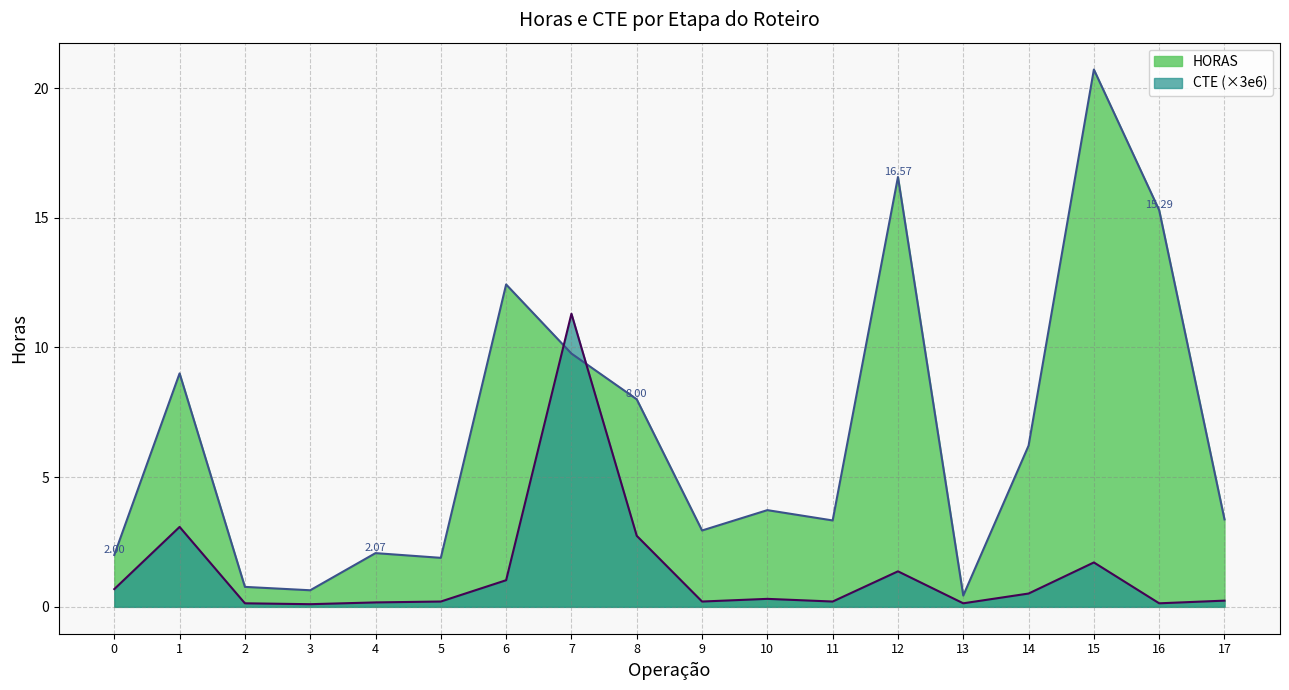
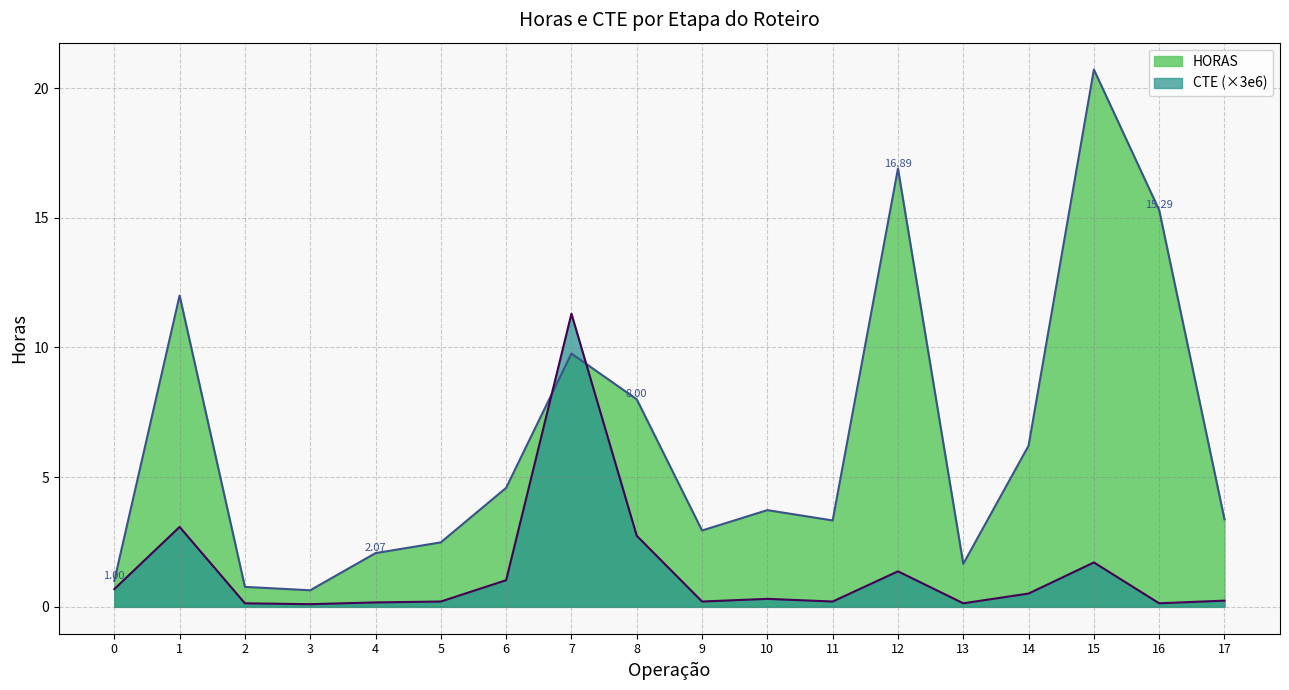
  {
    "HORAS": {
-     "0": 2.00,
-     "1": 9,
+     "0": 1.00,
+     "1": 12,
      "4": 2.07,
-     "5": 1.9,
-     "6": 12.4,
+     "5": 2.5,
+     "6": 4.6,
      "8": 8.00,
-     "12": 16.57,
-     "13": 0.4,
+     "12": 16.89,
+     "13": 1.7,
      "16": 15.29
    },
    "CTE (×3e6)": {
      "0": 0.7,
      "1": 3.1,
      "2": 0.1,
      "3": 0.1,
      "4": 0.2,
      "5": 0.2,
      "6": 1.0,
      "7": 11.3,
      "8": 2.7,
      "9": 0.2,
      "10": 0.3,
      "11": 0.2,
      "12": 1.4,
      "13": 0.1,
      "14": 0.5,
      "15": 1.7,
      "16": 0.1,
      "17": 0.2
    }
  }
